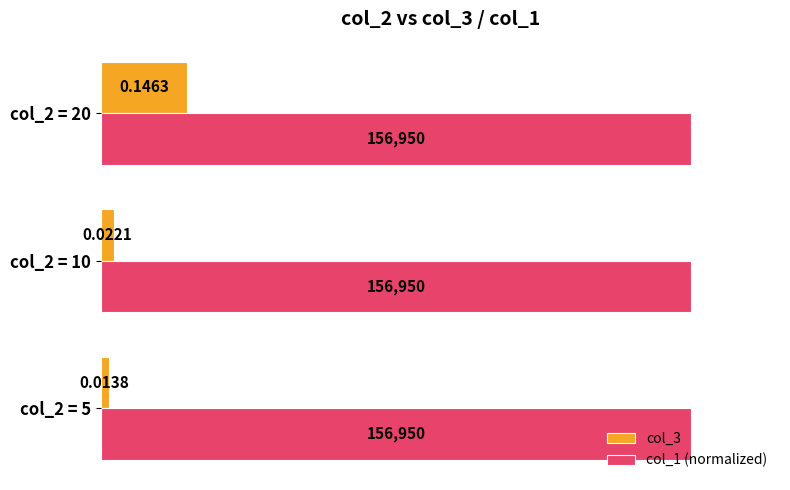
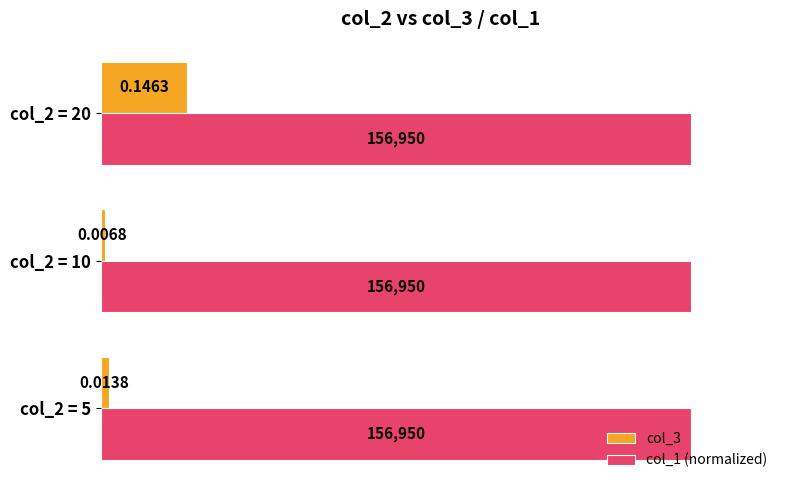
  {
    "col_3": {
      "col_2 = 20": 0.1463,
-     "col_2 = 10": 0.0221,
+     "col_2 = 10": 0.0068,
      "col_2 = 5": 0.0138
    }
  }
